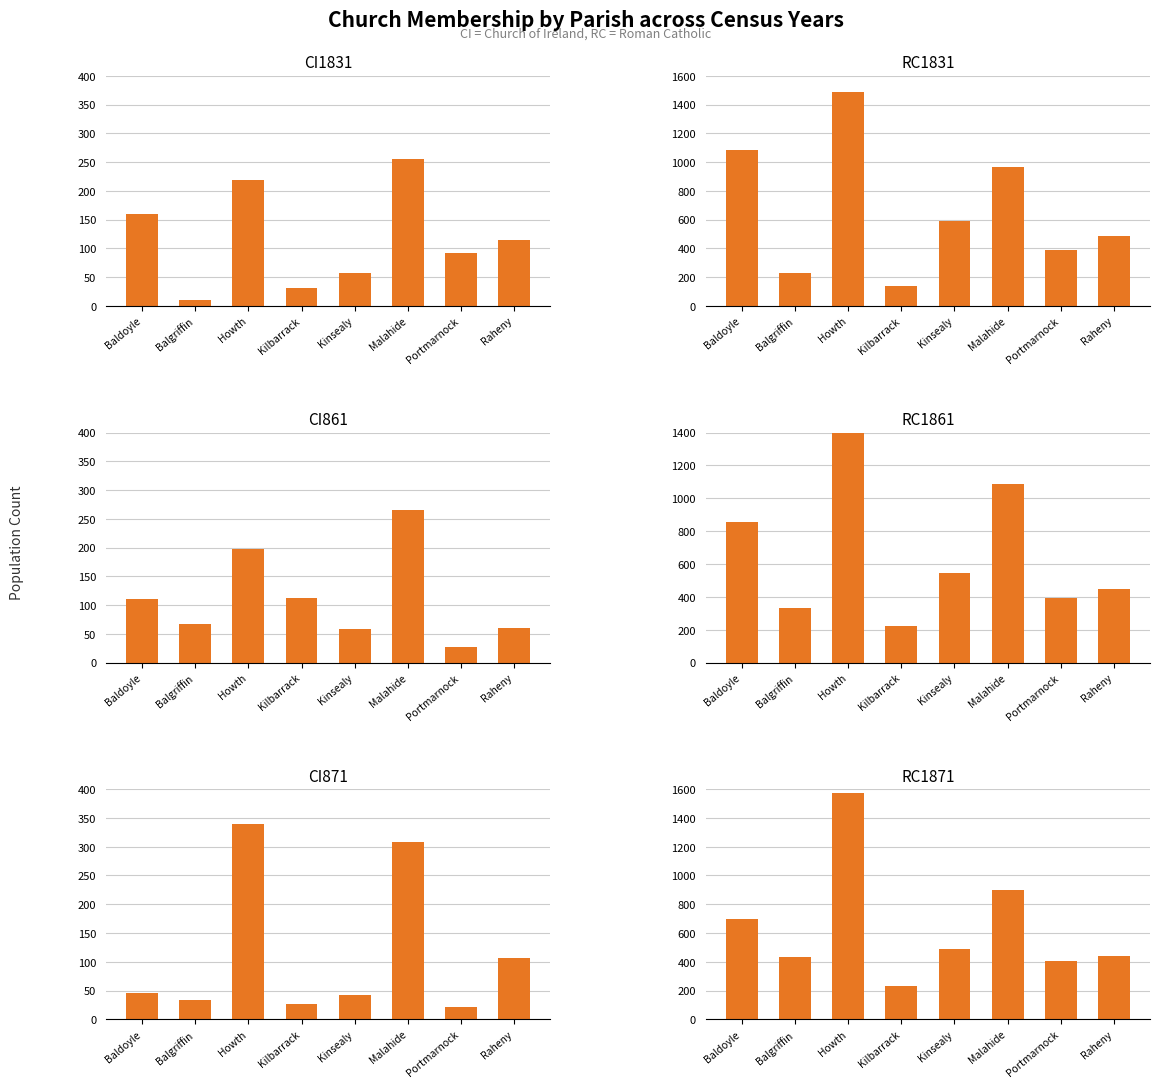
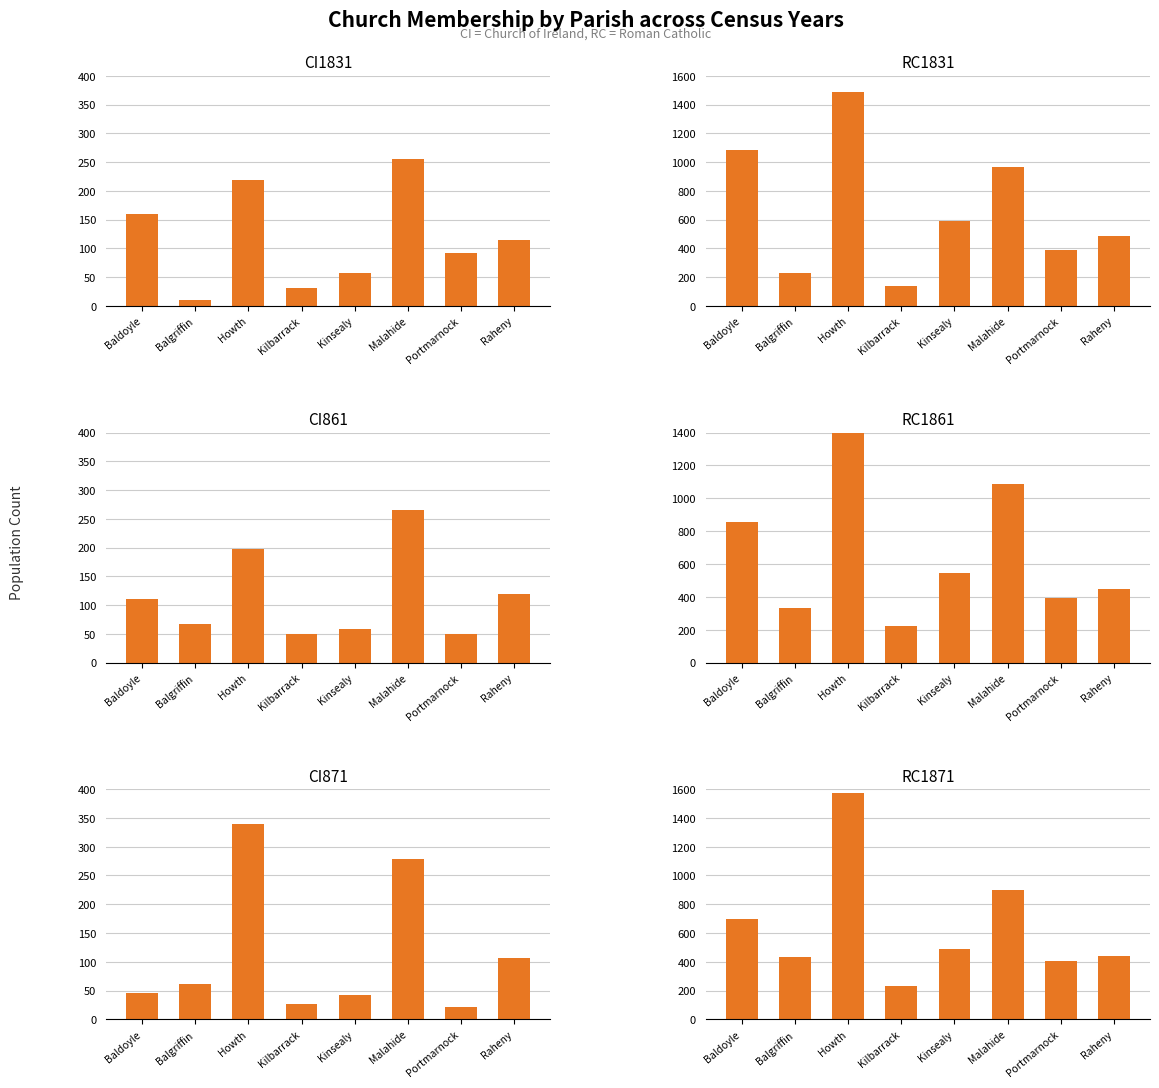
  {
    "CI1831": {
      "Baldoyle": 160,
      "Balgriffin": 10,
      "Howth": 220,
      "Kilbarrack": 30,
      "Kinsealy": 60,
      "Malahide": 260,
      "Portmarnock": 90,
      "Raheny": 120
    },
    "RC1831": {
      "Baldoyle": 1080,
      "Balgriffin": 230,
      "Howth": 1490,
      "Kilbarrack": 140,
      "Kinsealy": 590,
      "Malahide": 970,
      "Portmarnock": 390,
      "Raheny": 480
    },
    "CI861": {
      "Baldoyle": 110,
      "Balgriffin": 70,
      "Howth": 200,
-     "Kilbarrack": 110,
+     "Kilbarrack": 50,
      "Kinsealy": 60,
      "Malahide": 270,
-     "Portmarnock": 30,
-     "Raheny": 60
+     "Portmarnock": 50,
+     "Raheny": 120
    },
    "RC1861": {
      "Baldoyle": 850,
      "Balgriffin": 340,
      "Howth": 1400,
      "Kilbarrack": 220,
      "Kinsealy": 550,
      "Malahide": 1090,
      "Portmarnock": 390,
      "Raheny": 450
    },
    "CI871": {
      "Baldoyle": 50,
-     "Balgriffin": 30,
+     "Balgriffin": 60,
      "Howth": 340,
      "Kilbarrack": 30,
      "Kinsealy": 40,
-     "Malahide": 310,
+     "Malahide": 280,
      "Portmarnock": 20,
      "Raheny": 110
    },
    "RC1871": {
      "Baldoyle": 700,
      "Balgriffin": 430,
      "Howth": 1580,
      "Kilbarrack": 230,
      "Kinsealy": 490,
      "Malahide": 900,
      "Portmarnock": 400,
      "Raheny": 440
    }
  }
